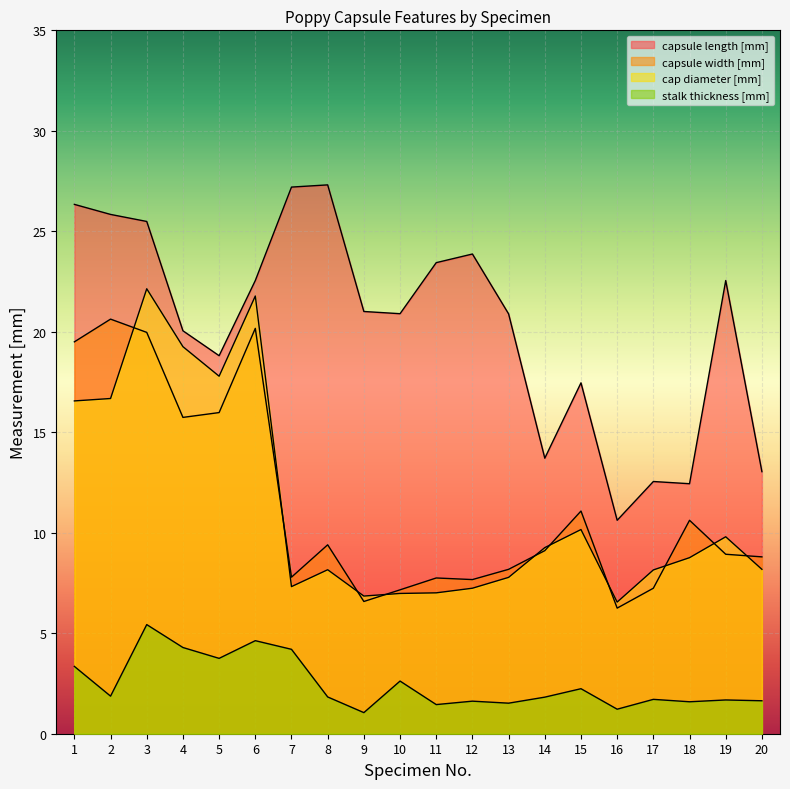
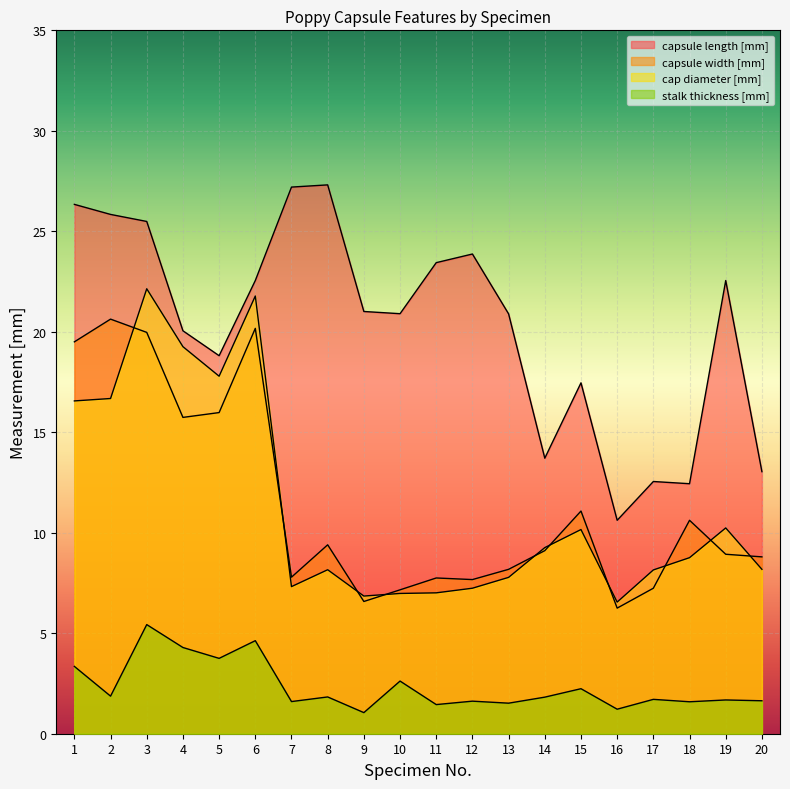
  {
    "capsule length [mm]": {
      "1": 26.3,
      "2": 25.8,
      "3": 25.5,
      "4": 20.1,
      "5": 18.8,
      "6": 22.6,
      "7": 27.2,
      "8": 27.3,
      "9": 21.0,
      "10": 20.9,
      "11": 23.4,
      "12": 23.9,
      "13": 20.9,
      "14": 13.7,
      "15": 17.5,
      "16": 10.6,
      "17": 12.6,
      "18": 12.4,
      "19": 22.6,
      "20": 13.0
    },
    "capsule width [mm]": {
      "1": 19.5,
      "2": 20.6,
      "3": 20.0,
      "4": 15.7,
      "5": 16.0,
      "6": 20.2,
      "7": 7.8,
      "8": 9.4,
      "9": 6.6,
      "10": 7.2,
      "11": 7.8,
      "12": 7.7,
      "13": 8.2,
      "14": 9.1,
      "15": 11.1,
      "16": 6.3,
      "17": 7.2,
      "18": 10.6,
      "19": 8.9,
      "20": 8.8
    },
    "cap diameter [mm]": {
      "1": 16.6,
      "2": 16.7,
      "3": 22.1,
      "4": 19.3,
      "5": 17.8,
      "6": 21.8,
      "7": 7.3,
      "8": 8.2,
      "9": 6.9,
      "10": 7.0,
      "11": 7.0,
      "12": 7.2,
      "13": 7.8,
      "14": 9.3,
      "15": 10.2,
      "16": 6.6,
      "17": 8.2,
      "18": 8.8,
-     "19": 9.8,
+     "19": 10.2,
      "20": 8.2
    },
    "stalk thickness [mm]": {
      "1": 3.4,
      "2": 1.9,
      "3": 5.4,
      "4": 4.3,
      "5": 3.8,
      "6": 4.6,
-     "7": 4.2,
+     "7": 1.6,
      "8": 1.8,
      "9": 1.1,
      "10": 2.6,
      "11": 1.5,
      "12": 1.6,
      "13": 1.5,
      "14": 1.8,
      "15": 2.2,
      "16": 1.2,
      "17": 1.7,
      "18": 1.6,
      "19": 1.7,
      "20": 1.6
    }
  }
